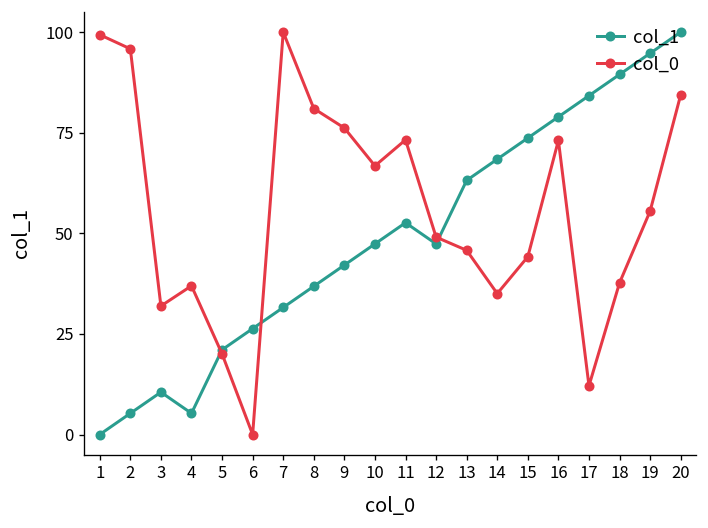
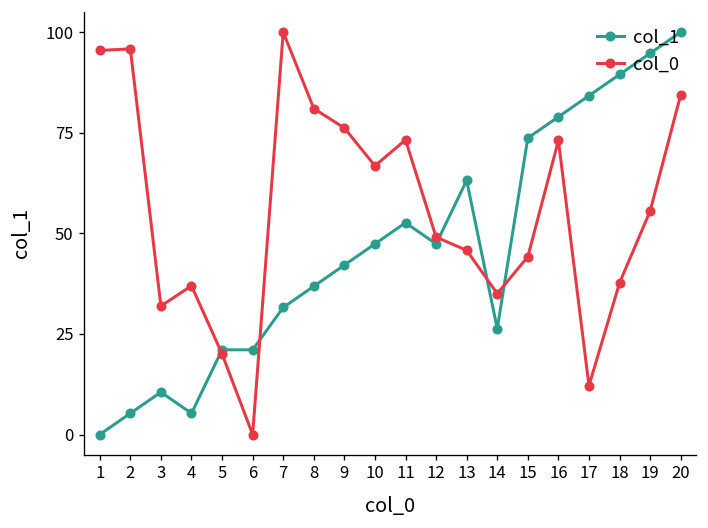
  {
    "col_1": {
      "1": 0,
      "2": 5,
      "3": 11,
      "4": 5,
      "5": 21,
-     "6": 26,
+     "6": 21,
      "7": 32,
      "8": 37,
      "9": 42,
      "10": 47,
      "11": 53,
      "12": 47,
      "13": 63,
-     "14": 68,
+     "14": 26,
      "15": 74,
      "16": 79,
      "17": 84,
      "18": 89,
      "19": 95,
      "20": 100
    },
    "col_0": {
-     "1": 99,
+     "1": 95,
      "2": 96,
      "3": 32,
      "4": 37,
      "5": 20,
      "6": 0,
      "7": 100,
      "8": 81,
      "9": 76,
      "10": 67,
      "11": 73,
      "12": 49,
      "13": 46,
      "14": 35,
      "15": 44,
      "16": 73,
      "17": 12,
      "18": 38,
      "19": 56,
      "20": 84
    }
  }
